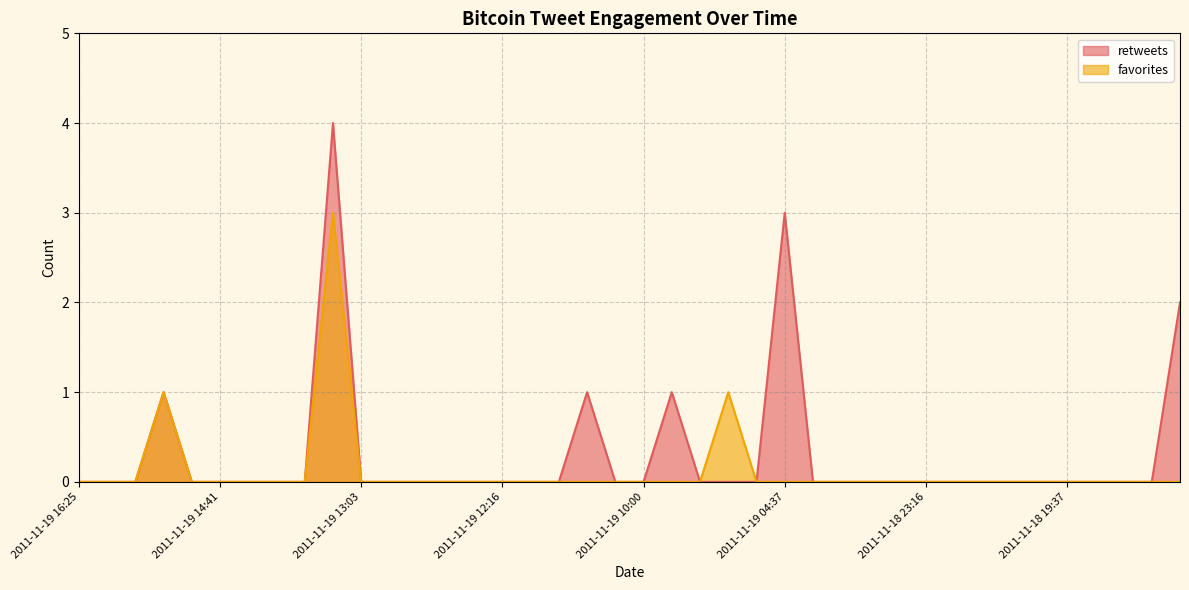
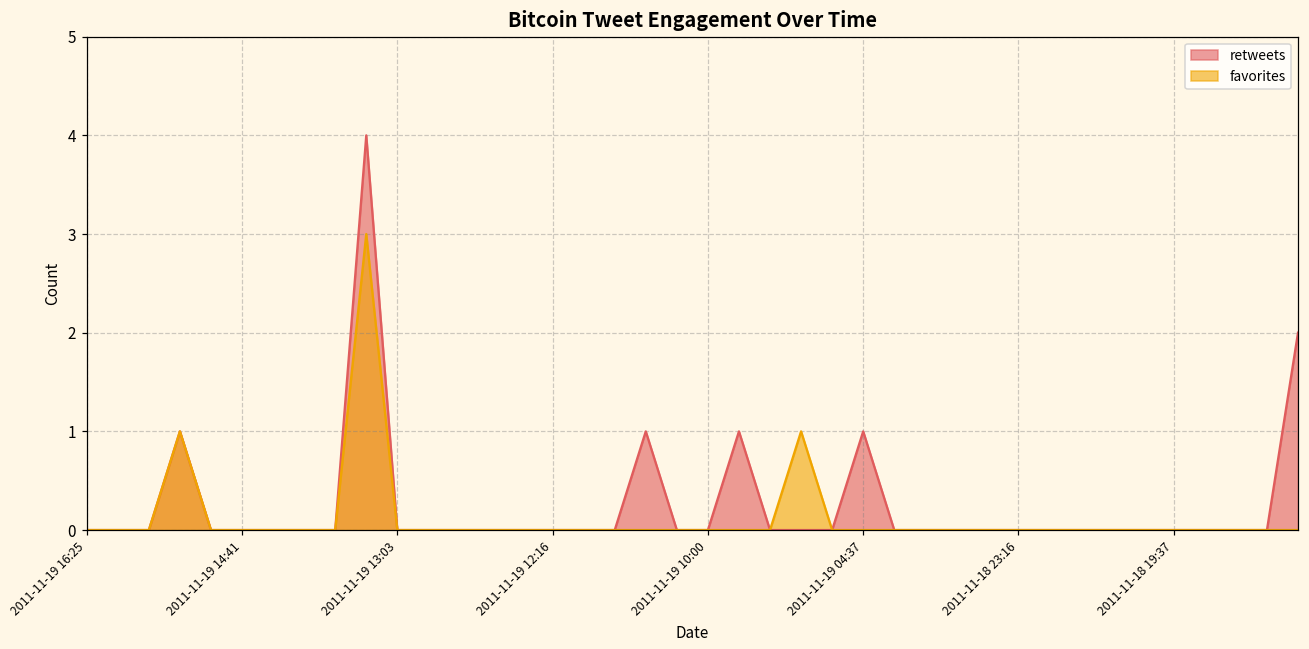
  {
    "retweets": {
-     "2011-11-19 04:37": 3
+     "2011-11-19 04:37": 1
    },
    "favorites": {
      "2011-11-19 04:37": 0
    }
  }
